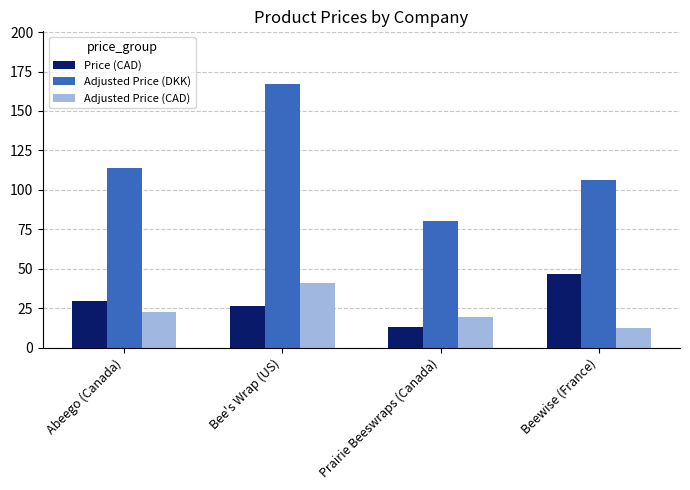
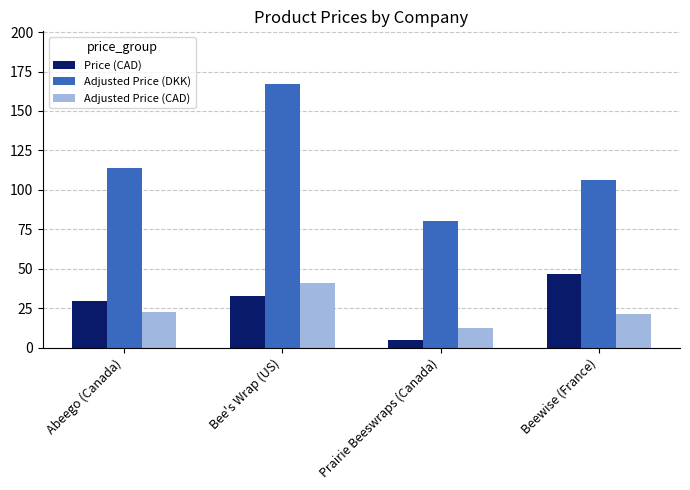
  {
    "Price (CAD)": {
      "Abeego (Canada)": 30,
-     "Bee's Wrap (US)": 26,
-     "Prairie Beeswraps (Canada)": 13,
+     "Bee's Wrap (US)": 33,
+     "Prairie Beeswraps (Canada)": 5,
      "Beewise (France)": 47
    },
    "Adjusted Price (DKK)": {
      "Abeego (Canada)": 114,
      "Bee's Wrap (US)": 167,
      "Prairie Beeswraps (Canada)": 80,
      "Beewise (France)": 106
    },
    "Adjusted Price (CAD)": {
      "Abeego (Canada)": 23,
      "Bee's Wrap (US)": 41,
-     "Prairie Beeswraps (Canada)": 19,
-     "Beewise (France)": 13
+     "Prairie Beeswraps (Canada)": 13,
+     "Beewise (France)": 21
    }
  }
